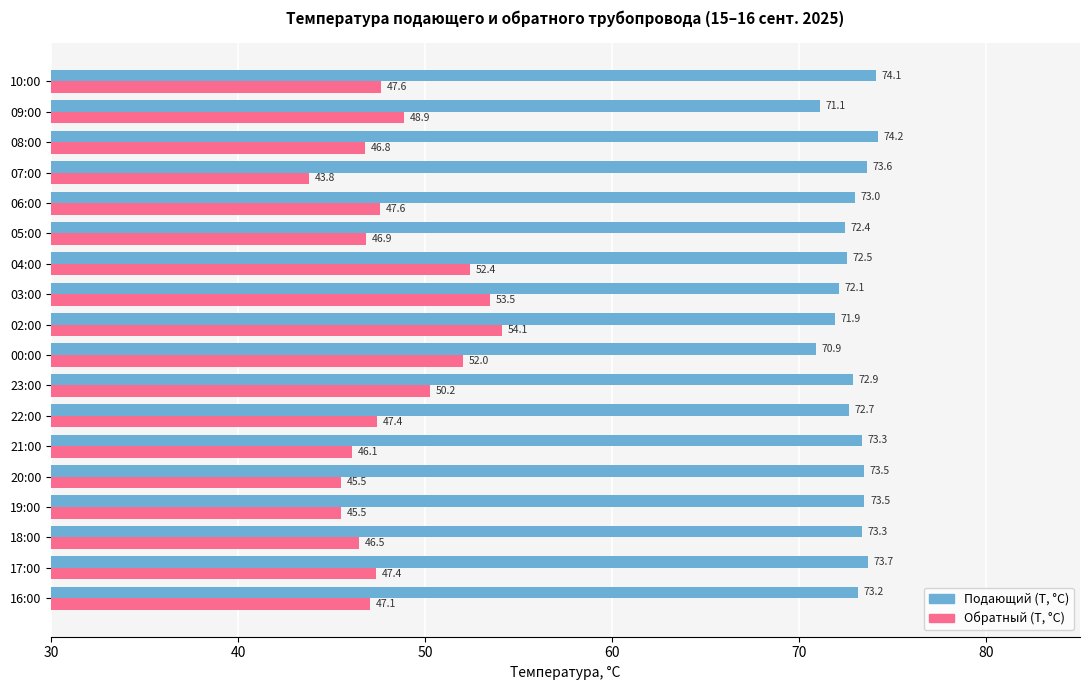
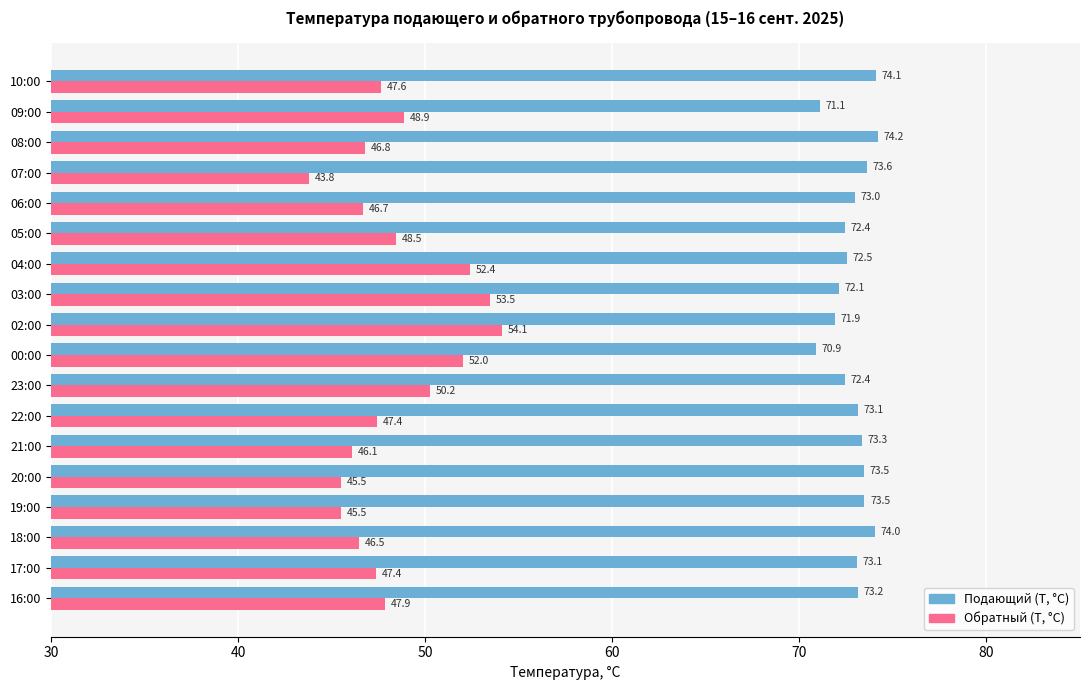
  {
    "Подающий (T, °C)": {
      "10:00": 74.1,
      "09:00": 71.1,
      "08:00": 74.2,
      "07:00": 73.6,
      "06:00": 73.0,
      "05:00": 72.4,
      "04:00": 72.5,
      "03:00": 72.1,
      "02:00": 71.9,
      "00:00": 70.9,
-     "23:00": 72.9,
-     "22:00": 72.7,
+     "23:00": 72.4,
+     "22:00": 73.1,
      "21:00": 73.3,
      "20:00": 73.5,
      "19:00": 73.5,
-     "18:00": 73.3,
-     "17:00": 73.7,
+     "18:00": 74.0,
+     "17:00": 73.1,
      "16:00": 73.2
    },
    "Обратный (T, °C)": {
      "10:00": 47.6,
      "09:00": 48.9,
      "08:00": 46.8,
      "07:00": 43.8,
-     "06:00": 47.6,
-     "05:00": 46.9,
+     "06:00": 46.7,
+     "05:00": 48.5,
      "04:00": 52.4,
      "03:00": 53.5,
      "02:00": 54.1,
      "00:00": 52.0,
      "23:00": 50.2,
      "22:00": 47.4,
      "21:00": 46.1,
      "20:00": 45.5,
      "19:00": 45.5,
      "18:00": 46.5,
      "17:00": 47.4,
-     "16:00": 47.1
+     "16:00": 47.9
    }
  }
